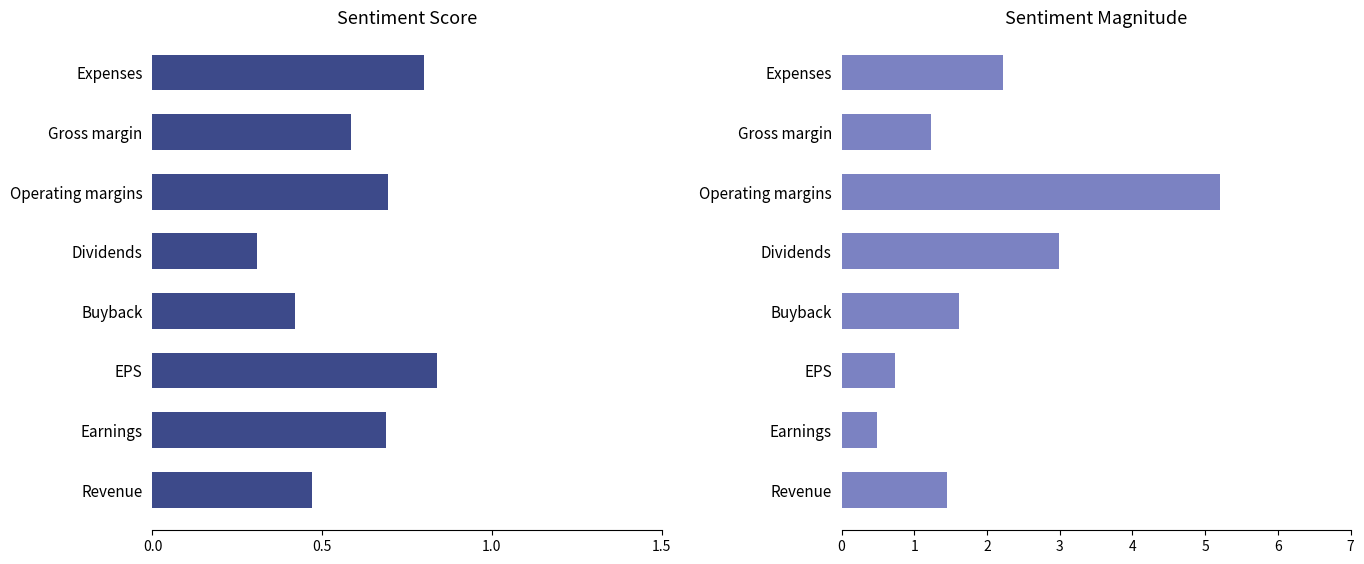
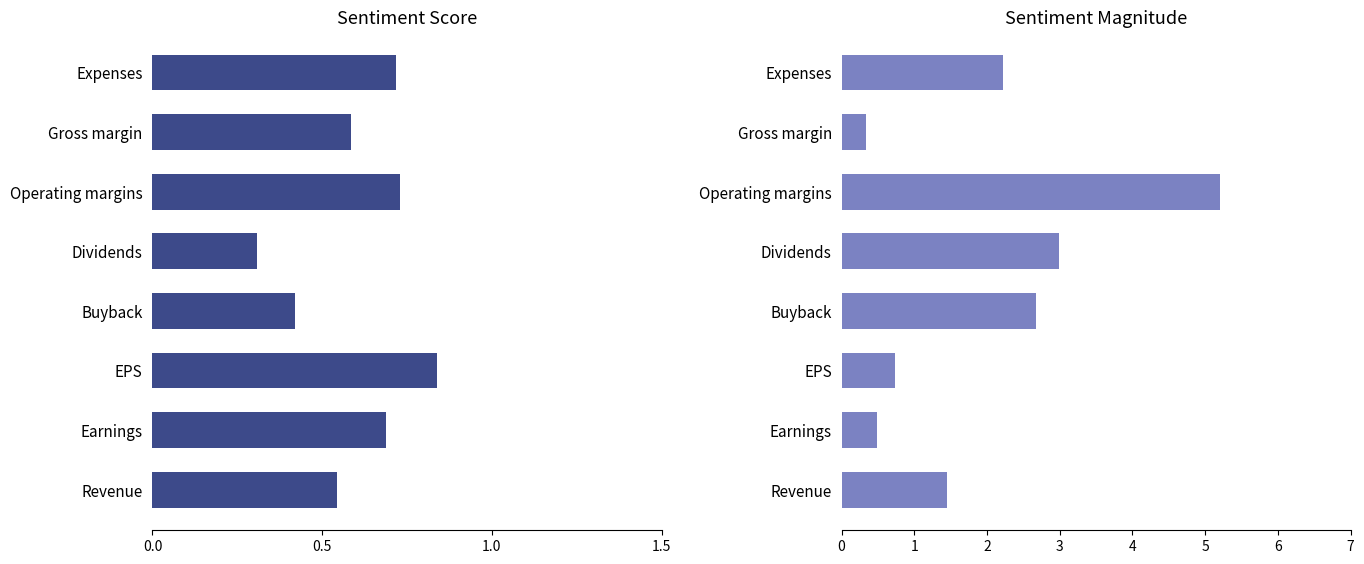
  {
    "Sentiment Score": {
-     "Expenses": 0.80,
+     "Expenses": 0.72,
      "Gross margin": 0.59,
-     "Operating margins": 0.70,
+     "Operating margins": 0.73,
      "Dividends": 0.31,
      "Buyback": 0.42,
      "EPS": 0.84,
      "Earnings": 0.69,
-     "Revenue": 0.47
+     "Revenue": 0.54
    },
    "Sentiment Magnitude": {
      "Expenses": 2.2,
-     "Gross margin": 1.2,
+     "Gross margin": 0.3,
      "Operating margins": 5.2,
      "Dividends": 3.0,
-     "Buyback": 1.6,
+     "Buyback": 2.7,
      "EPS": 0.7,
      "Earnings": 0.5,
      "Revenue": 1.5
    }
  }
